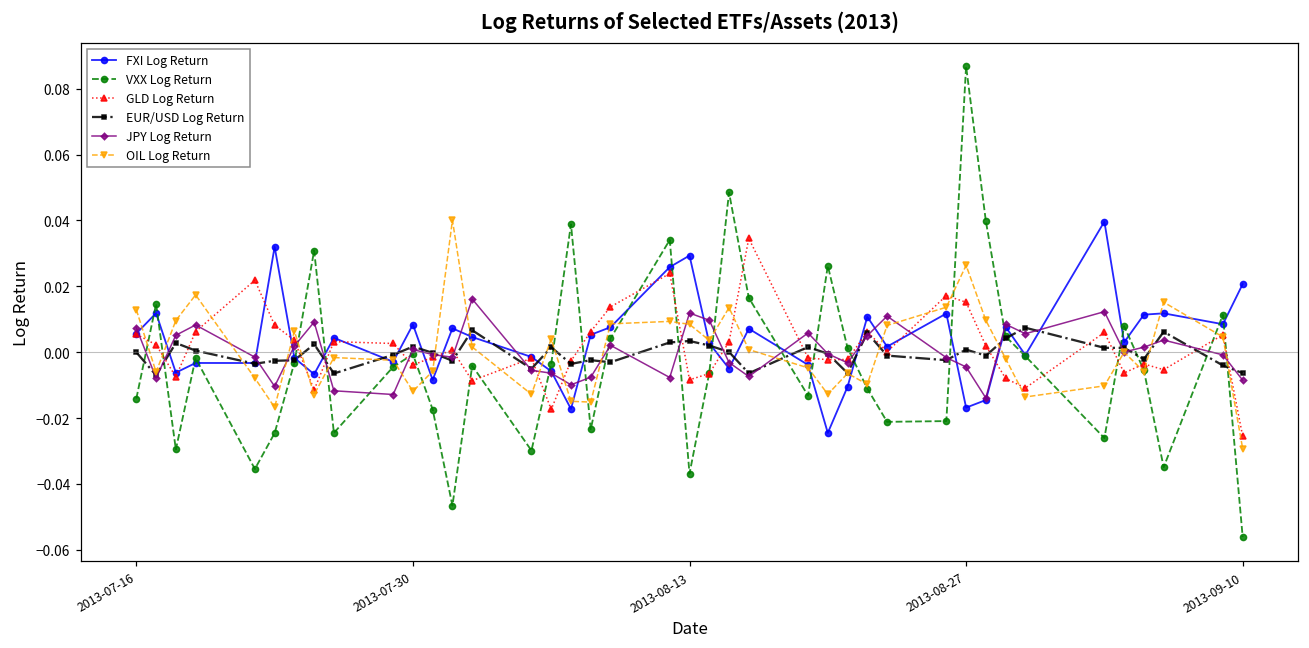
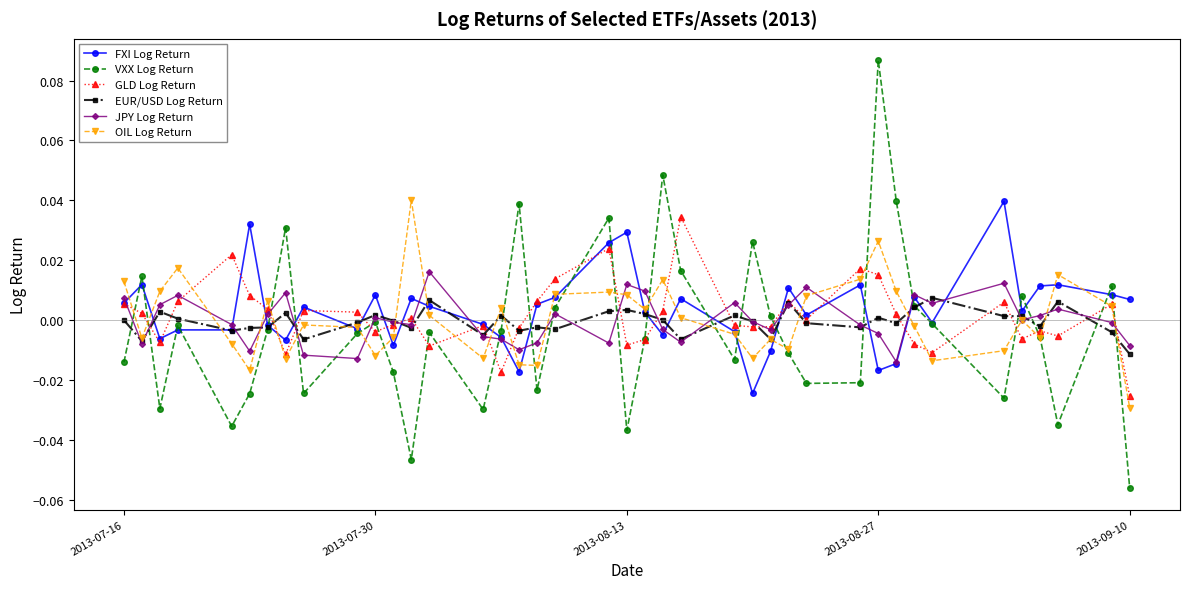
  {
    "FXI Log Return": {
      "2013-07-30": 0.008,
      "2013-08-13": 0.029,
      "2013-08-27": -0.017,
-     "2013-09-10": 0.021
+     "2013-09-10": 0.007
    },
    "VXX Log Return": {
      "2013-07-16": -0.014,
      "2013-07-30": -0.001,
      "2013-08-13": -0.037,
      "2013-08-27": 0.087,
      "2013-09-10": -0.056
    },
    "GLD Log Return": {
      "2013-07-30": -0.004,
      "2013-08-13": -0.008,
      "2013-08-27": 0.015,
      "2013-09-10": -0.025
    },
    "EUR/USD Log Return": {
      "2013-07-16": 0.000,
      "2013-07-30": 0.002,
      "2013-08-13": 0.003,
      "2013-08-27": 0.001,
-     "2013-09-10": -0.006
+     "2013-09-10": -0.011
    },
    "JPY Log Return": {
      "2013-07-16": 0.007,
      "2013-07-30": 0.001,
      "2013-08-13": 0.012,
      "2013-08-27": -0.004,
      "2013-09-10": -0.008
    },
    "OIL Log Return": {
      "2013-07-16": 0.013,
      "2013-07-30": -0.012,
      "2013-08-13": 0.008,
      "2013-08-27": 0.026,
      "2013-09-10": -0.029
    }
  }
